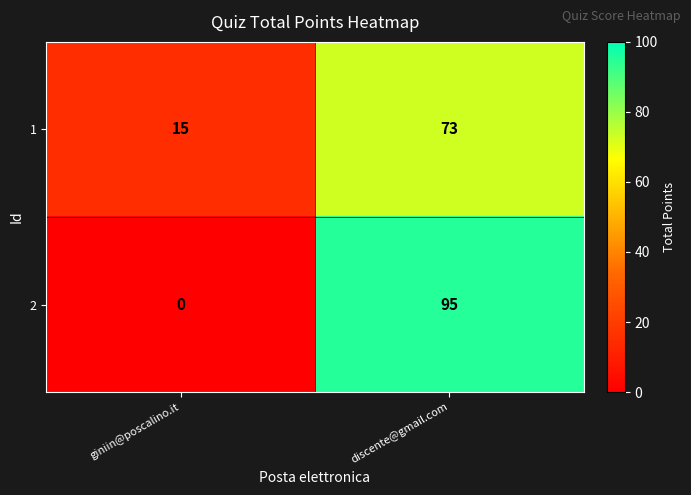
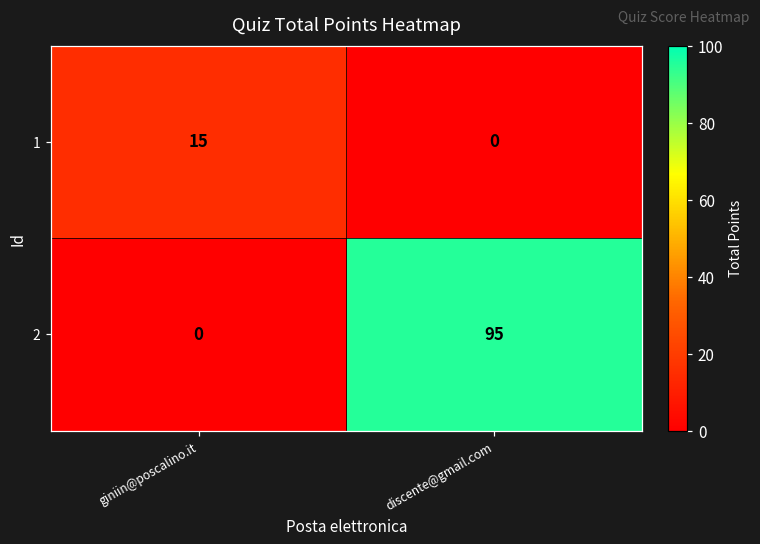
  {
    "1": {
      "giniin@poscalino.it": 15,
-     "discente@gmail.com": 73
+     "discente@gmail.com": 0
    },
    "2": {
      "giniin@poscalino.it": 0,
      "discente@gmail.com": 95
    }
  }
